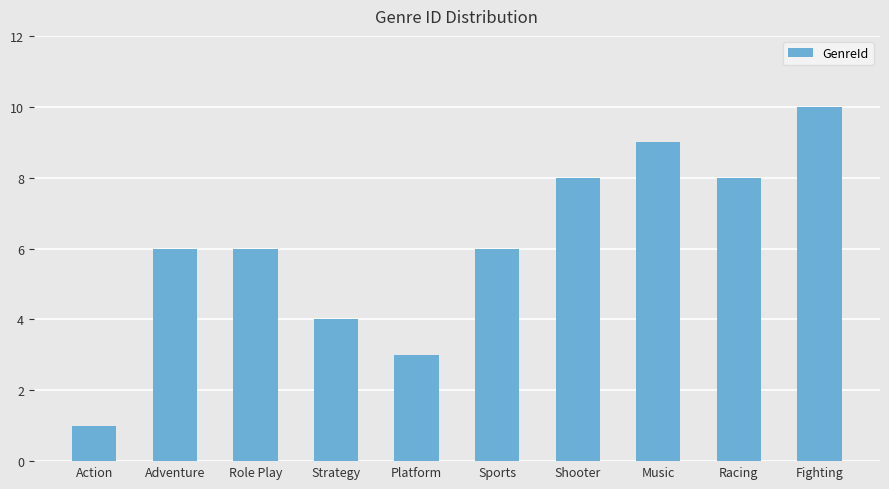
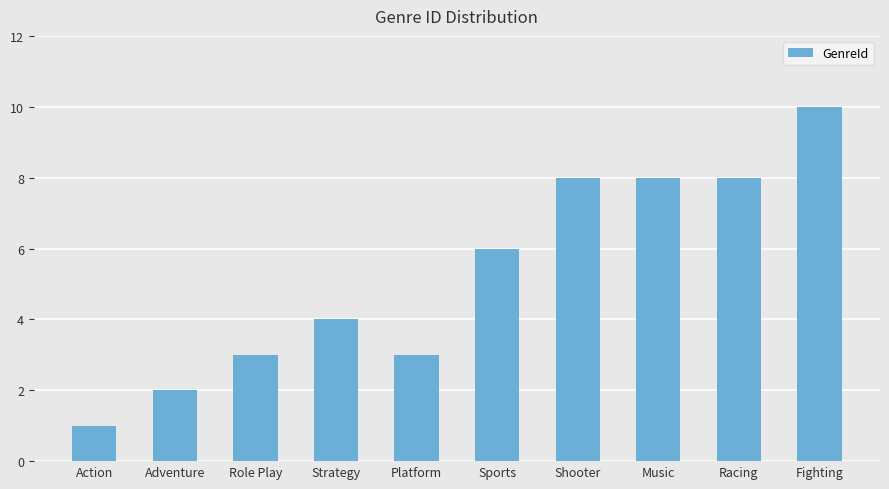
  {
    "Action": 1,
-   "Adventure": 6,
-   "Role Play": 6,
+   "Adventure": 2,
+   "Role Play": 3,
    "Strategy": 4,
    "Platform": 3,
    "Sports": 6,
    "Shooter": 8,
-   "Music": 9,
+   "Music": 8,
    "Racing": 8,
    "Fighting": 10
  }
